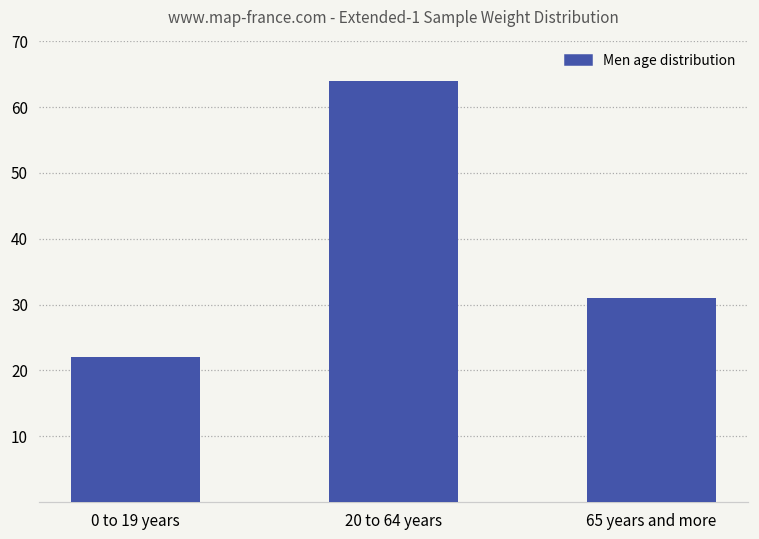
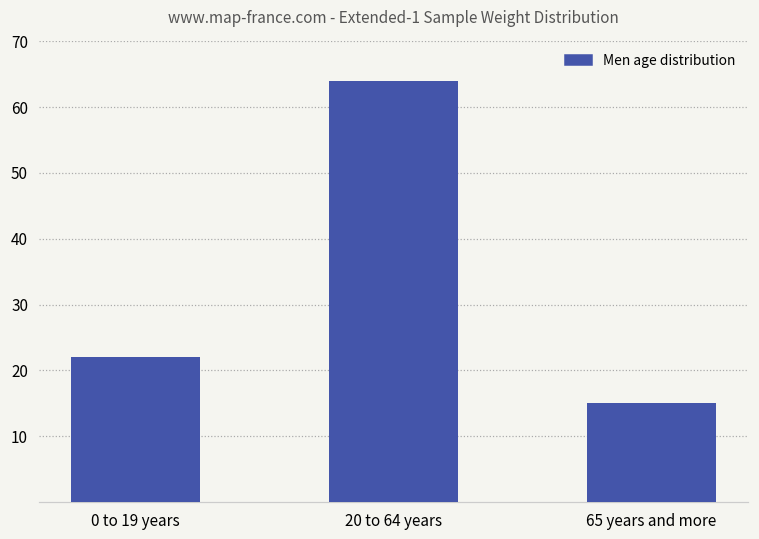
  {
    "0 to 19 years": 22,
    "20 to 64 years": 64,
-   "65 years and more": 31
+   "65 years and more": 15
  }
